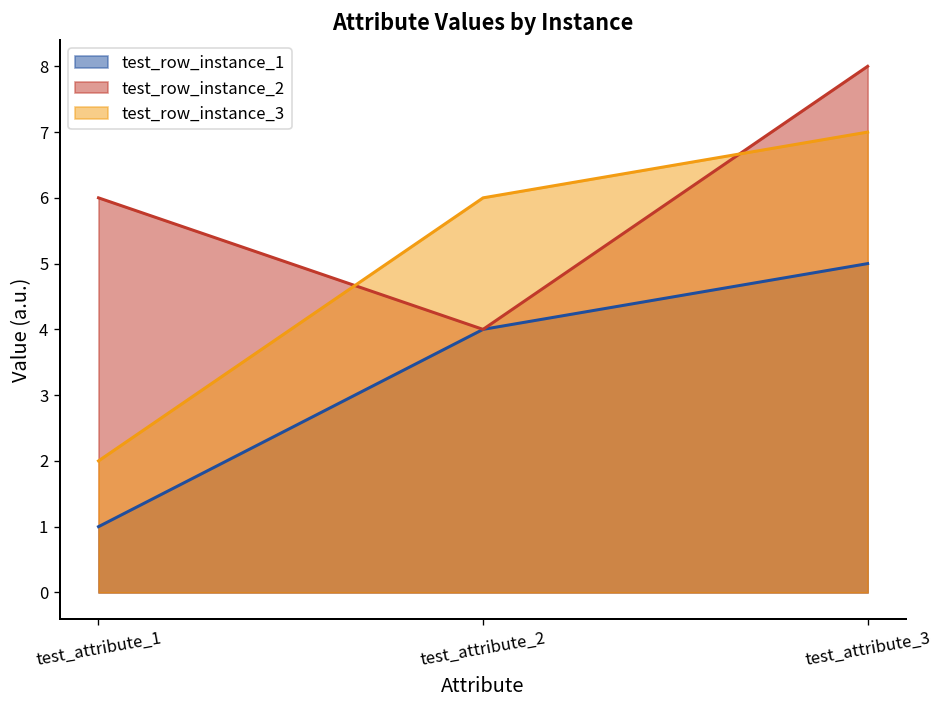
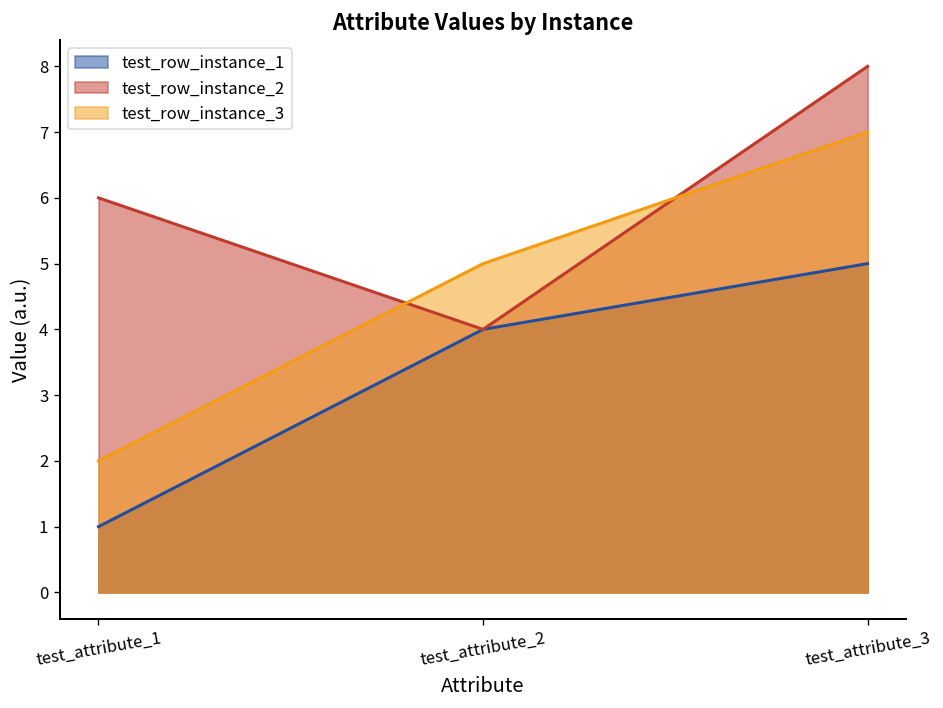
  {
    "test_row_instance_1": {
      "test_attribute_1": 1,
      "test_attribute_3": 5
    },
    "test_row_instance_2": {
      "test_attribute_1": 6,
      "test_attribute_3": 8
    },
    "test_row_instance_3": {
      "test_attribute_1": 2,
-     "test_attribute_2": 6,
+     "test_attribute_2": 5,
      "test_attribute_3": 7
    }
  }
